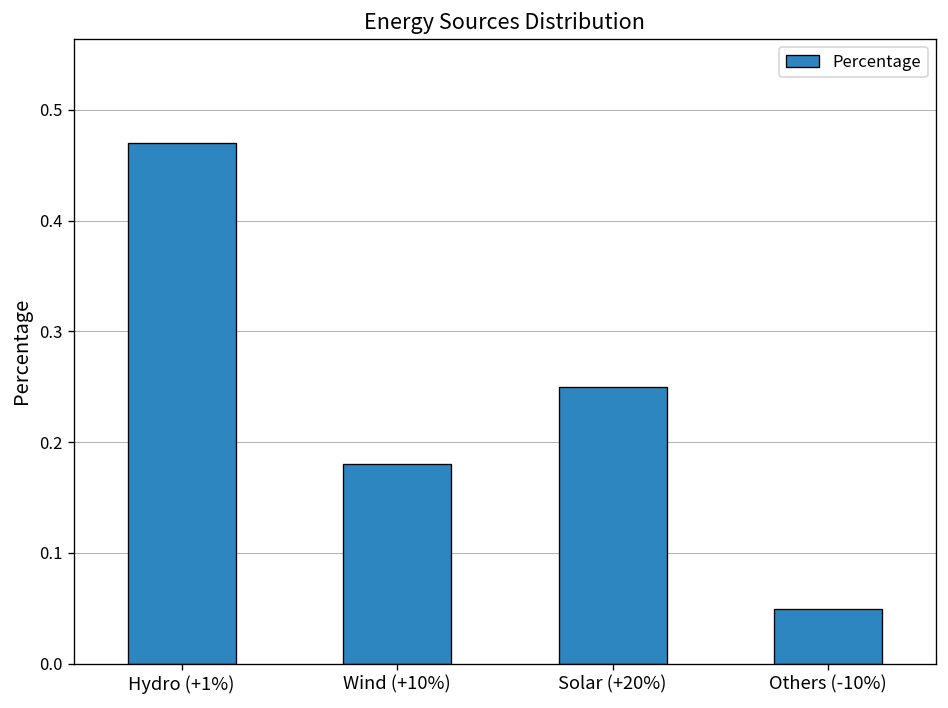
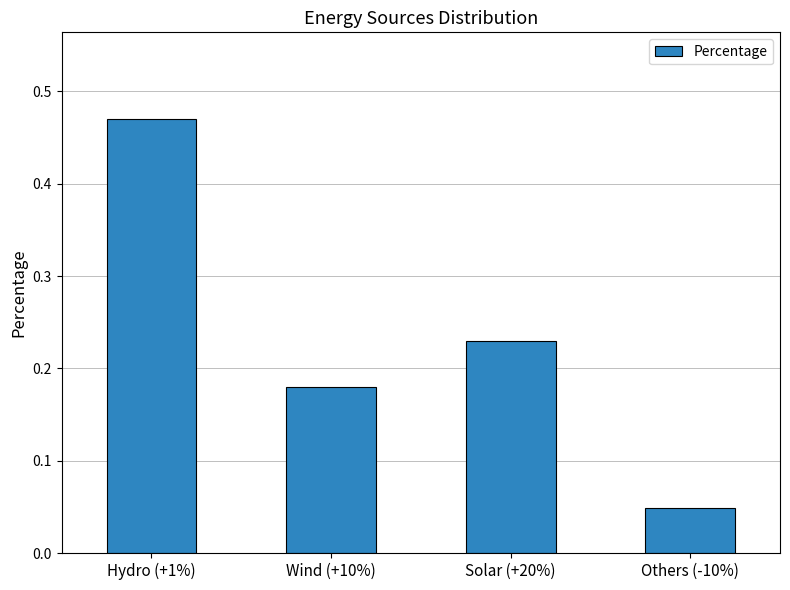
  {
    "Hydro (+1%)": 0.47,
    "Wind (+10%)": 0.18,
-   "Solar (+20%)": 0.25,
+   "Solar (+20%)": 0.23,
    "Others (-10%)": 0.05
  }
